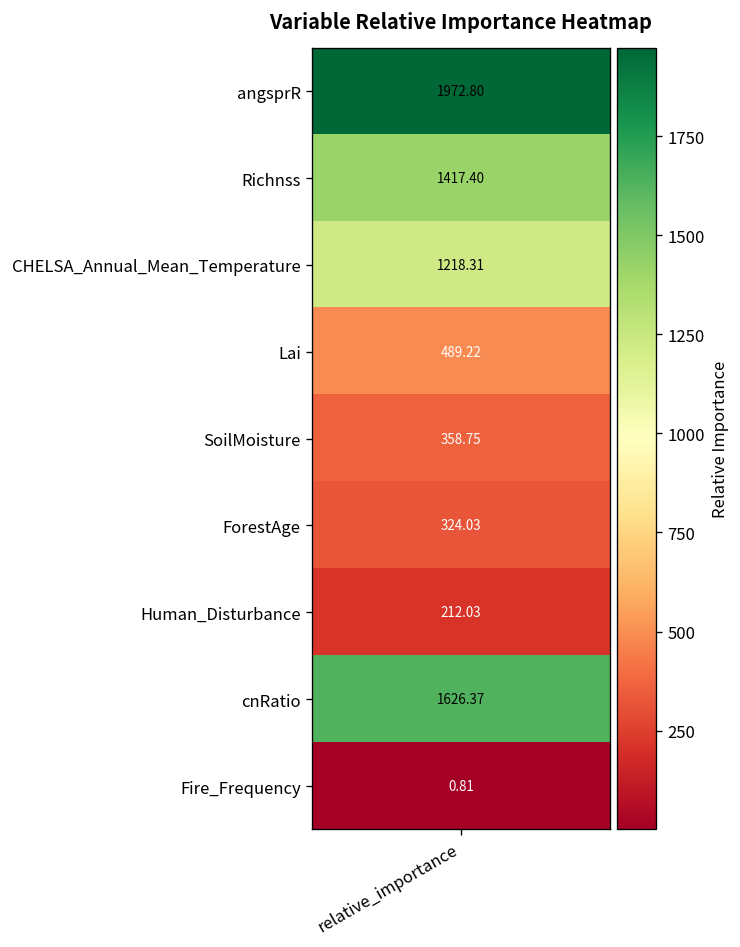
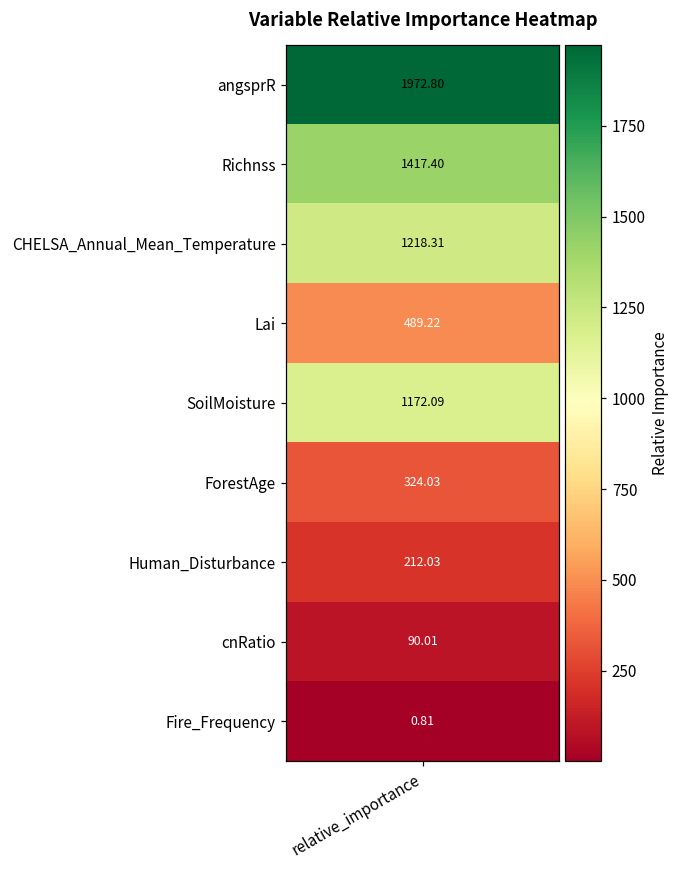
  {
    "angsprR": {
      "relative_importance": 1972.80
    },
    "Richnss": {
      "relative_importance": 1417.40
    },
    "CHELSA_Annual_Mean_Temperature": {
      "relative_importance": 1218.31
    },
    "Lai": {
      "relative_importance": 489.22
    },
    "SoilMoisture": {
-     "relative_importance": 358.75
+     "relative_importance": 1172.09
    },
    "ForestAge": {
      "relative_importance": 324.03
    },
    "Human_Disturbance": {
      "relative_importance": 212.03
    },
    "cnRatio": {
-     "relative_importance": 1626.37
+     "relative_importance": 90.01
    },
    "Fire_Frequency": {
      "relative_importance": 0.81
    }
  }
